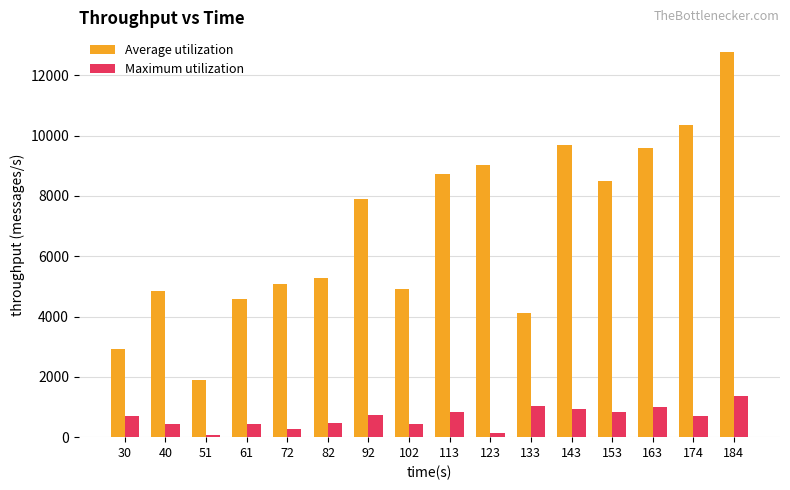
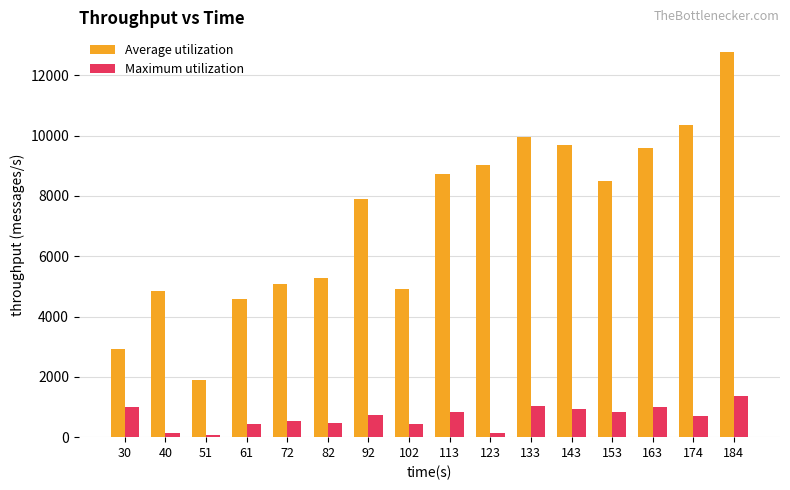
  {
    "Average utilization": {
      "30": 2900,
      "40": 4800,
      "51": 1900,
      "61": 4600,
      "72": 5100,
      "82": 5300,
      "92": 7900,
      "102": 4900,
      "113": 8700,
      "123": 9000,
-     "133": 4100,
+     "133": 10000,
      "143": 9700,
      "153": 8500,
      "163": 9600,
      "174": 10400,
      "184": 12800
    },
    "Maximum utilization": {
-     "30": 700,
-     "40": 500,
+     "30": 1000,
+     "40": 100,
      "51": 100,
      "61": 400,
-     "72": 300,
+     "72": 500,
      "82": 500,
      "92": 700,
      "102": 400,
      "113": 800,
      "123": 100,
      "133": 1000,
      "143": 900,
      "153": 800,
      "163": 1000,
      "174": 700,
      "184": 1400
    }
  }
